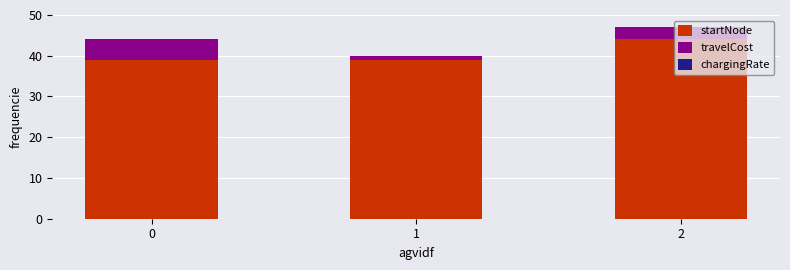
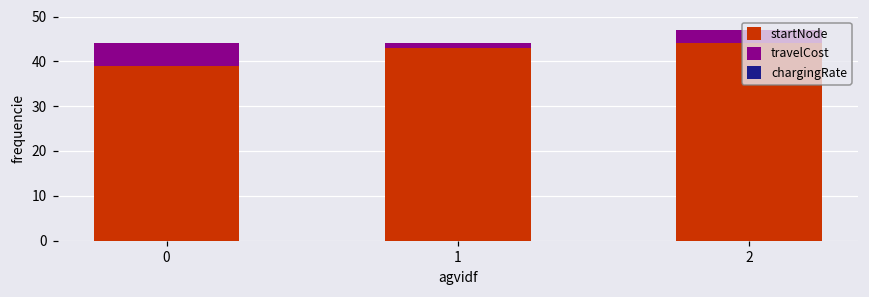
  {
    "startNode": {
      "0": 39,
-     "1": 39
+     "1": 43
    },
    "chargingRate": {
      "0": 5,
      "1": 1
    }
  }
